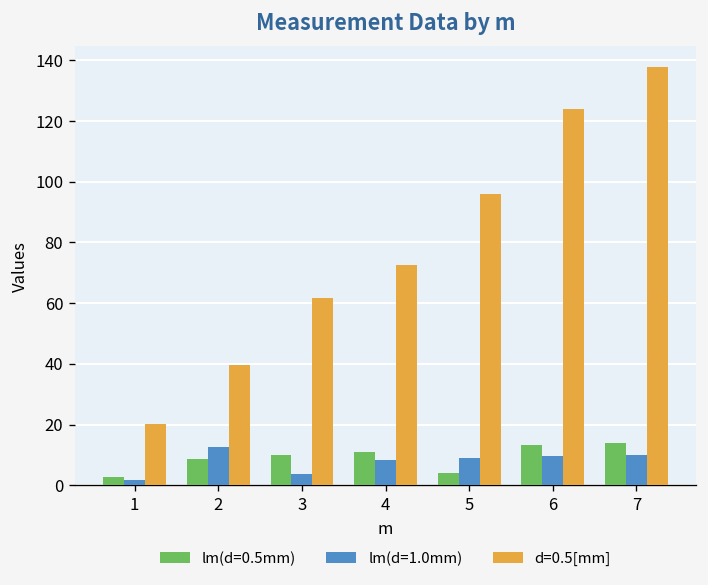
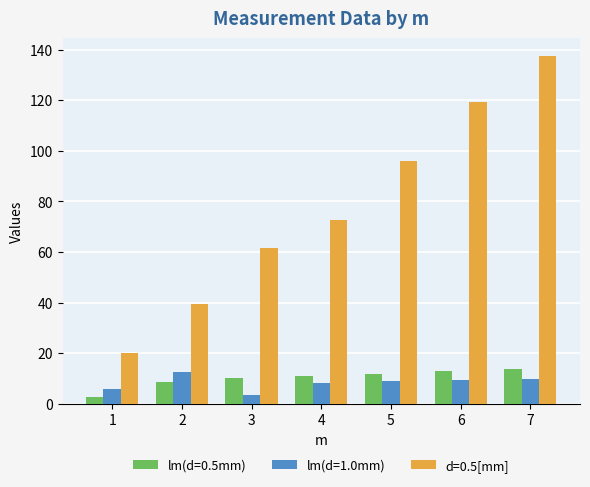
  {
    "lm(d=0.5mm)": {
      "1": 3,
      "2": 9,
      "3": 10,
      "4": 11,
-     "5": 4,
+     "5": 12,
      "6": 13,
      "7": 14
    },
    "lm(d=1.0mm)": {
-     "1": 2,
+     "1": 6,
      "2": 13,
      "3": 4,
      "4": 8,
      "5": 9,
      "6": 10,
      "7": 10
    },
    "d=0.5[mm]": {
      "1": 20,
      "2": 40,
      "3": 62,
      "4": 73,
      "5": 96,
-     "6": 124,
+     "6": 119,
      "7": 138
    }
  }
